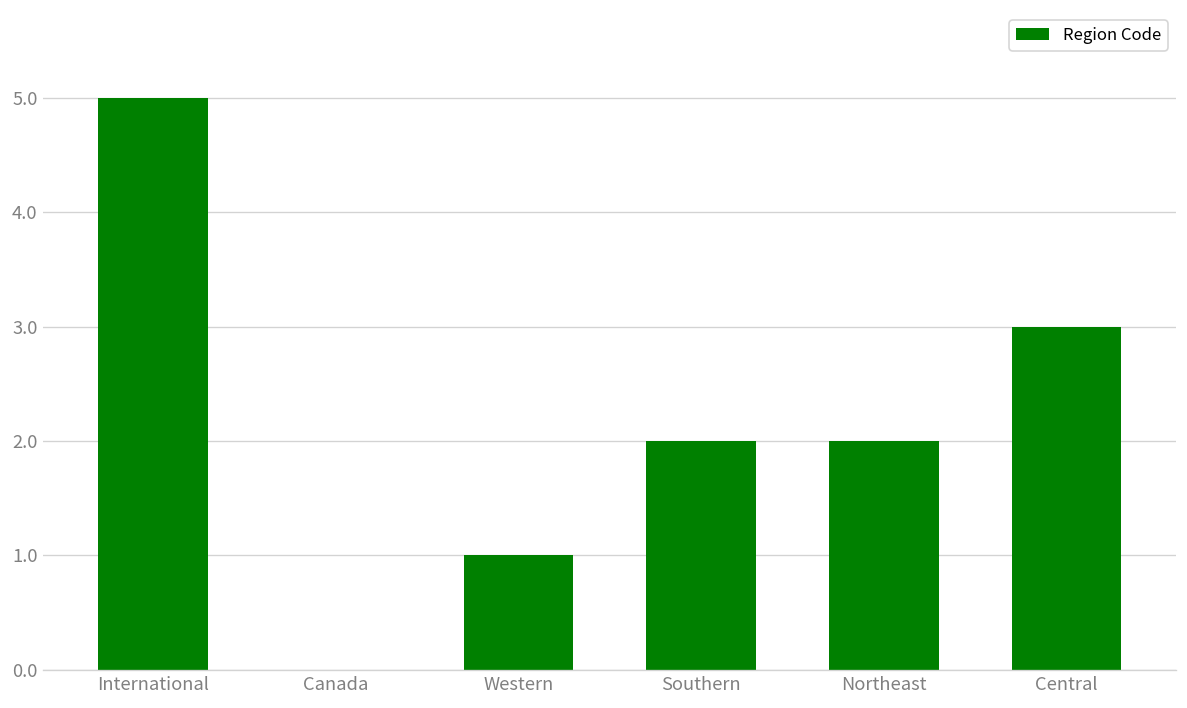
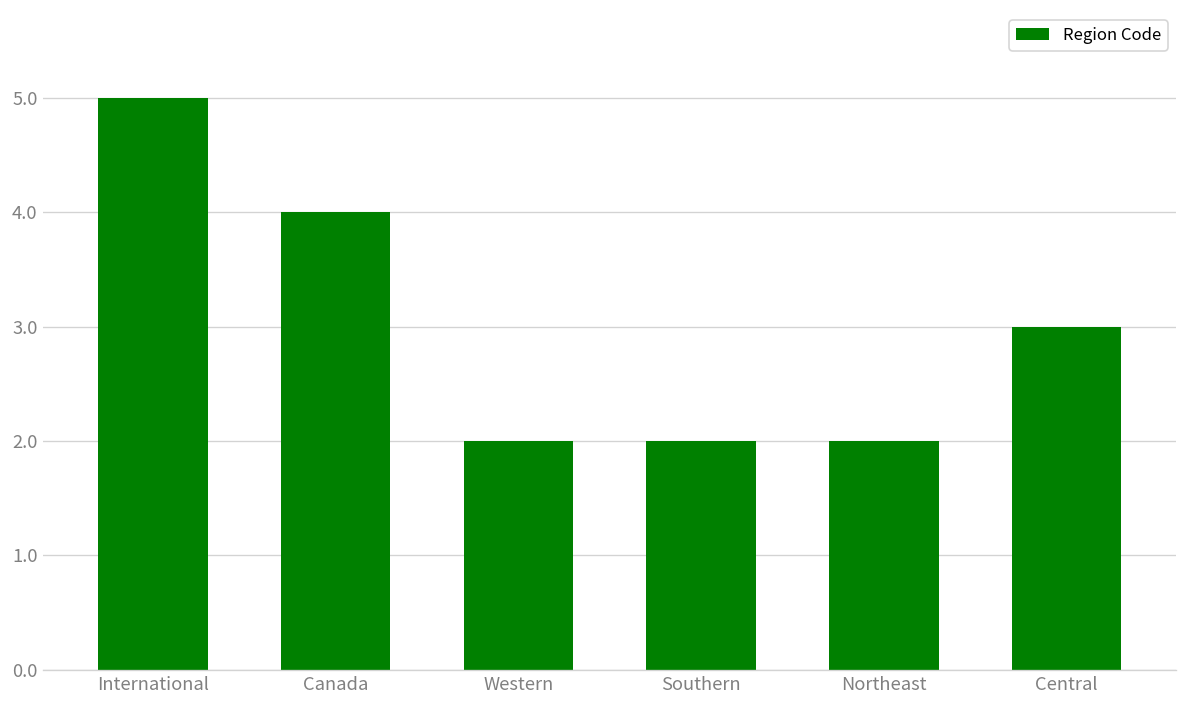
  {
    "International": 5,
-   "Canada": 0,
-   "Western": 1,
+   "Canada": 4,
+   "Western": 2,
    "Southern": 2,
    "Northeast": 2,
    "Central": 3
  }
